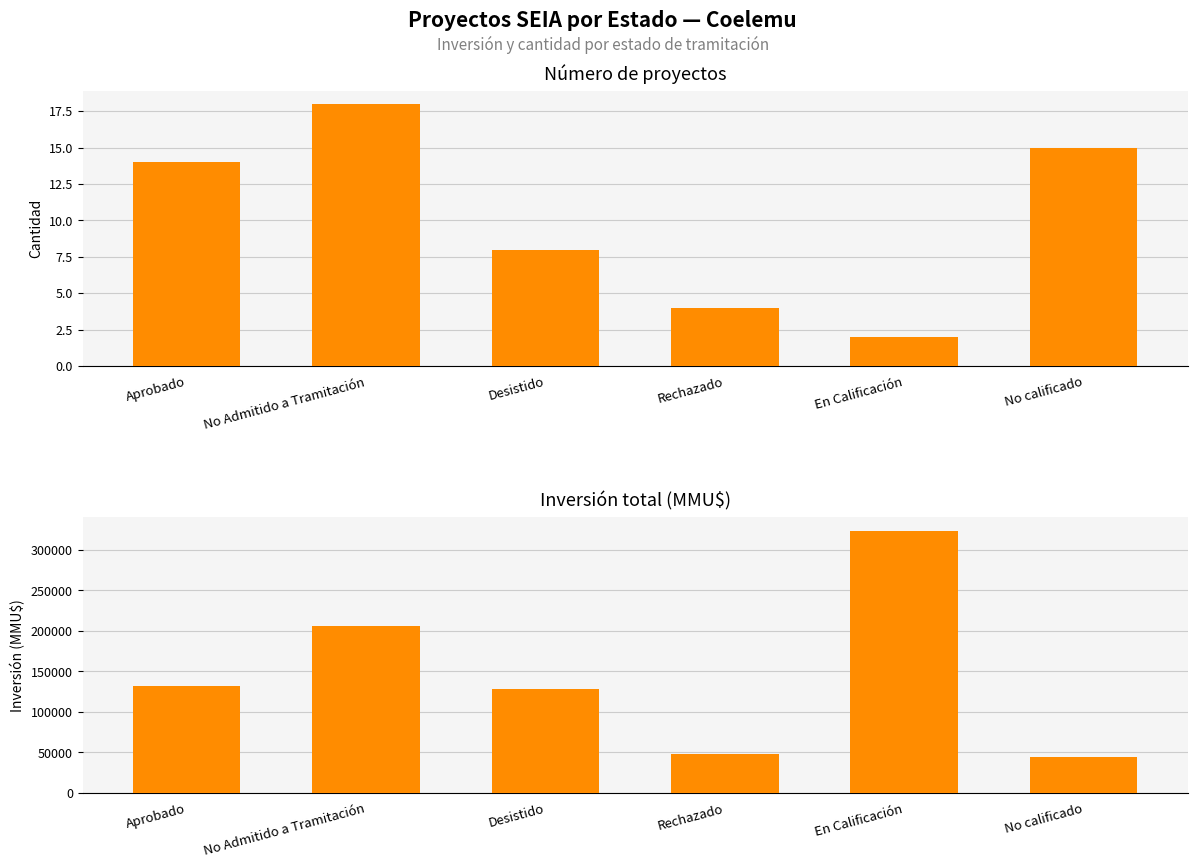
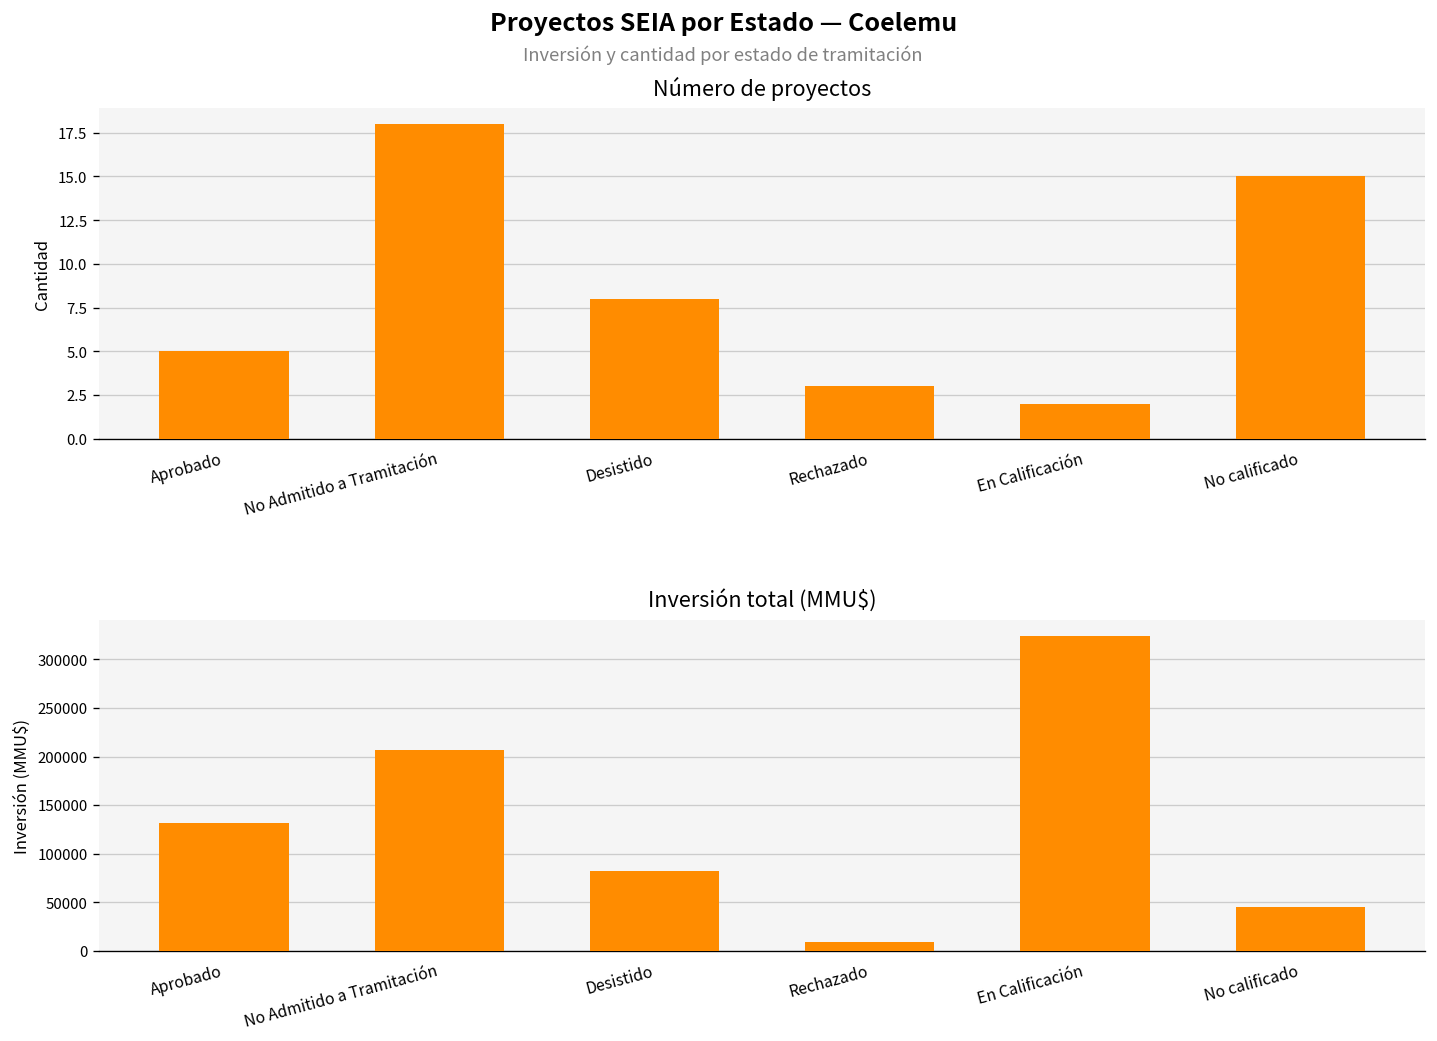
  {
    "Número de proyectos": {
-     "Aprobado": 14,
+     "Aprobado": 5,
      "No Admitido a Tramitación": 18,
      "Desistido": 8,
-     "Rechazado": 4,
+     "Rechazado": 3,
      "En Calificación": 2,
      "No calificado": 15
    },
    "Inversión total (MMU$)": {
      "Aprobado": 130000,
      "No Admitido a Tramitación": 210000,
-     "Desistido": 130000,
-     "Rechazado": 50000,
+     "Desistido": 80000,
+     "Rechazado": 10000,
      "En Calificación": 320000,
      "No calificado": 40000
    }
  }
